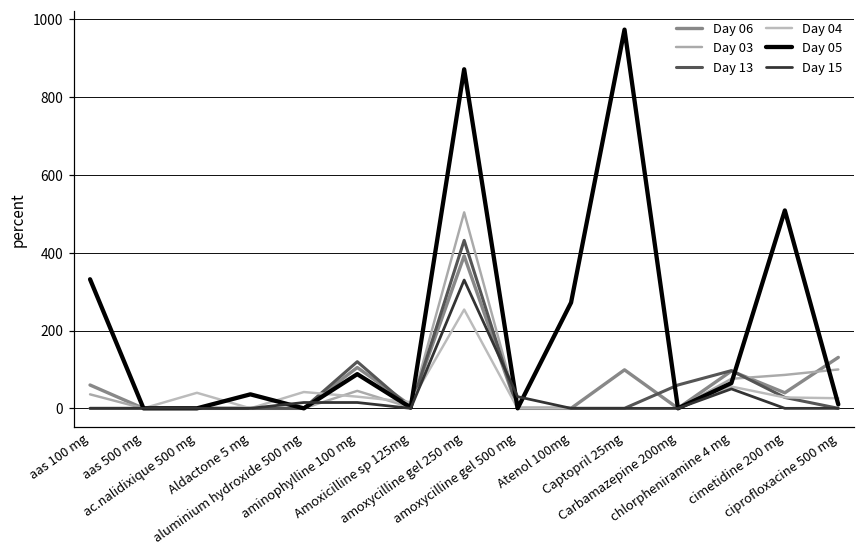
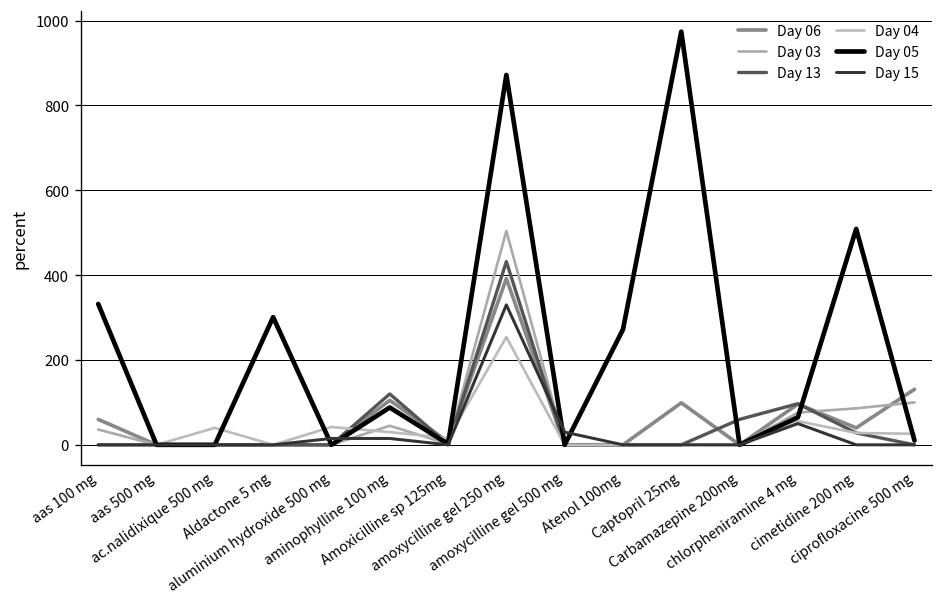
  {
    "Day 05": {
      "aas 100 mg": 330,
-     "Aldactone 5 mg": 40,
+     "Aldactone 5 mg": 300,
      "aminophylline 100 mg": 90,
      "amoxycilline gel 250 mg": 870,
      "Atenol 100mg": 270,
      "Captopril 25mg": 970,
      "chlorpheniramine 4 mg": 70,
      "cimetidine 200 mg": 510,
      "ciprofloxacine 500 mg": 10
    }
  }
